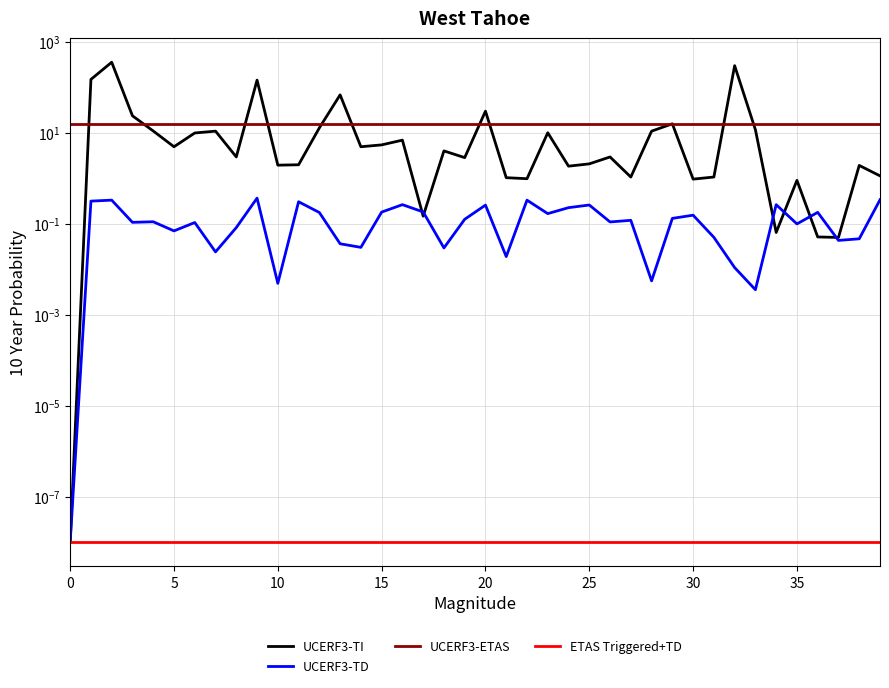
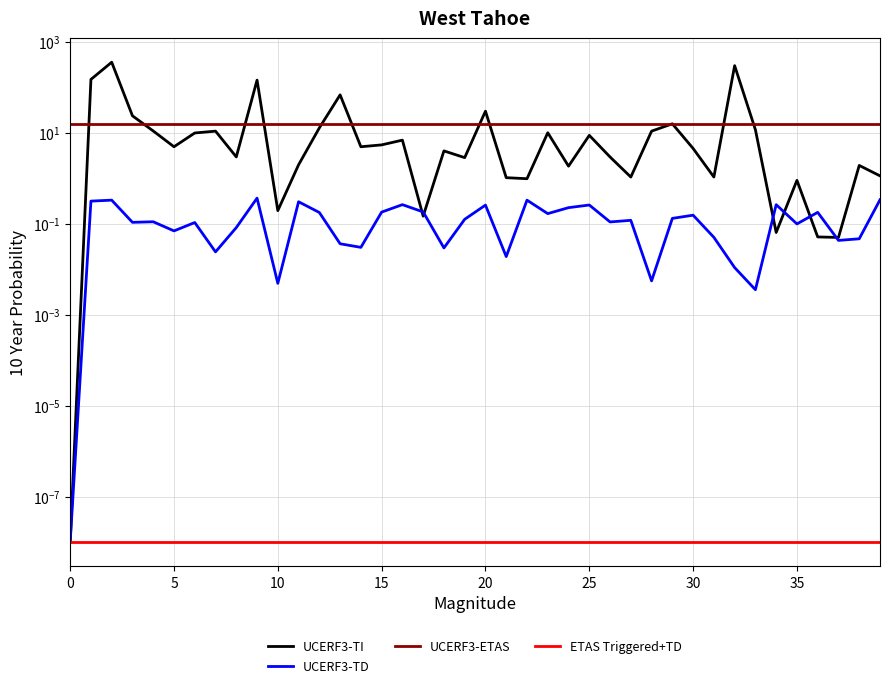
  {
    "UCERF3-TI": {
      "5": 5,
-     "10": 2.0,
+     "10": 0.20,
      "15": 5,
      "20": 30,
-     "25": 2,
-     "30": 1.0,
+     "25": 9,
+     "30": 5,
      "35": 0.9
    },
    "UCERF3-TD": {
      "5": 0.07,
      "10": 0.005,
      "15": 0.18,
      "20": 0.3,
      "25": 0.3,
      "30": 0.16,
      "35": 0.10
    },
    "UCERF3-ETAS": {
      "0": 16,
      "5": 16,
      "10": 16,
      "15": 16,
      "20": 16,
      "25": 16,
      "30": 16,
      "35": 16
    },
    "ETAS Triggered+TD": {
      "5": 0.000000010,
      "10": 0.000000010,
      "15": 0.000000010,
      "20": 0.000000010,
      "25": 0.000000010,
      "30": 0.000000010,
      "35": 0.000000010
    }
  }
